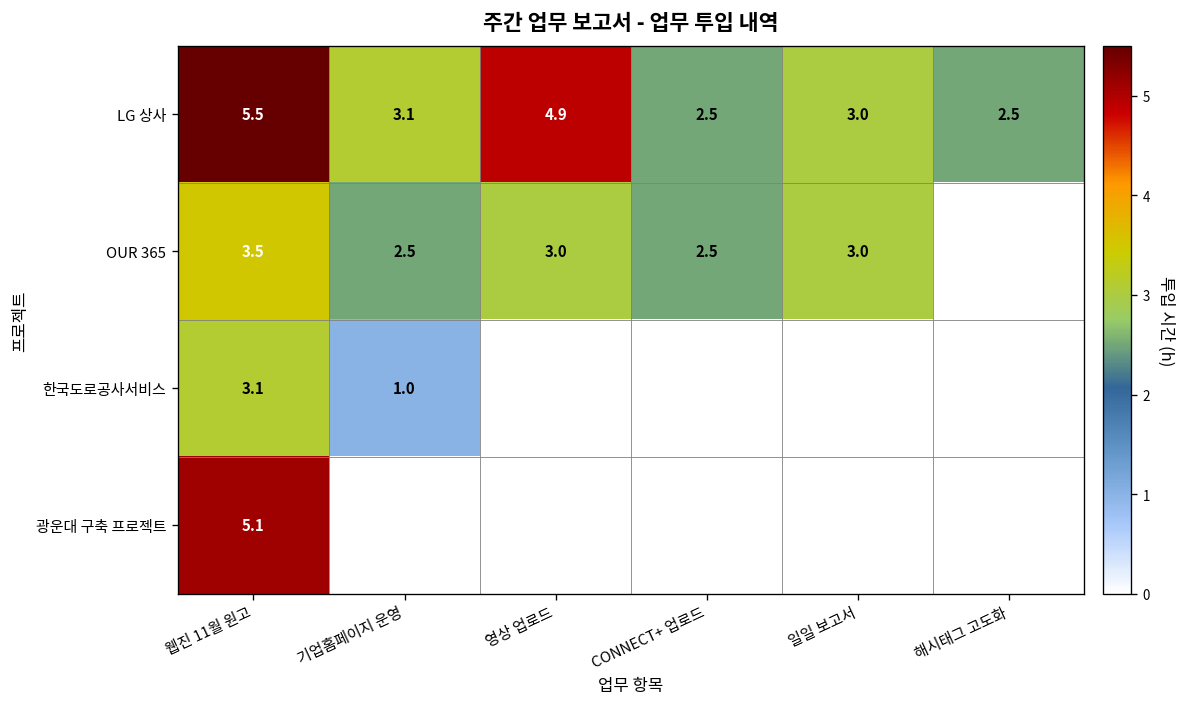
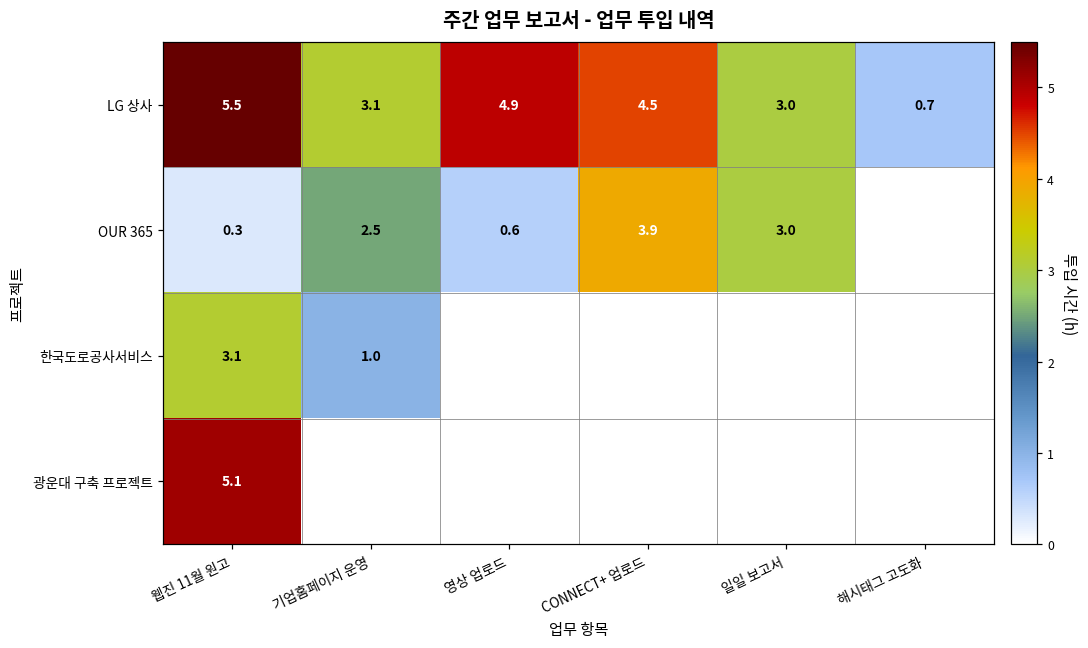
  {
    "LG 상사": {
      "웹진 11월 원고": 5.5,
      "기업홈페이지 운영": 3.1,
      "영상 업로드": 4.9,
-     "CONNECT+ 업로드": 2.5,
+     "CONNECT+ 업로드": 4.5,
      "일일 보고서": 3.0,
-     "해시태그 고도화": 2.5
+     "해시태그 고도화": 0.7
    },
    "OUR 365": {
-     "웹진 11월 원고": 3.5,
+     "웹진 11월 원고": 0.3,
      "기업홈페이지 운영": 2.5,
-     "영상 업로드": 3.0,
-     "CONNECT+ 업로드": 2.5,
+     "영상 업로드": 0.6,
+     "CONNECT+ 업로드": 3.9,
      "일일 보고서": 3.0
    },
    "한국도로공사서비스": {
      "웹진 11월 원고": 3.1,
      "기업홈페이지 운영": 1.0
    },
    "광운대 구축 프로젝트": {
      "웹진 11월 원고": 5.1
    }
  }
